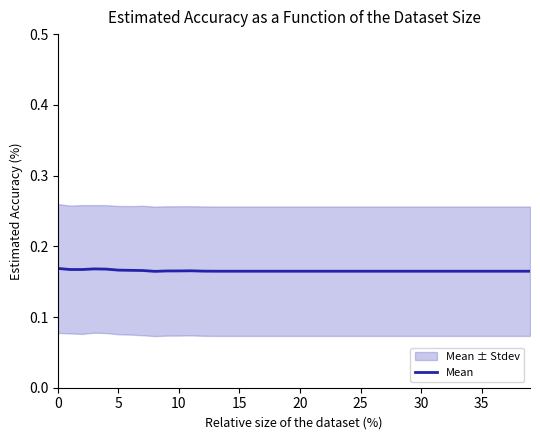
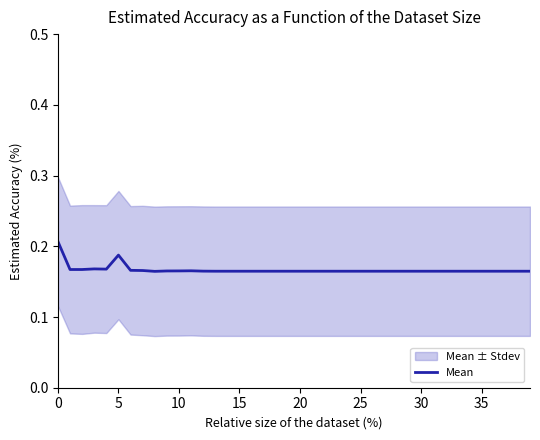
  {
    "Mean": {
-     "0": 0.17,
-     "5": 0.17,
+     "0": 0.21,
+     "5": 0.19,
      "10": 0.17,
      "15": 0.16,
      "20": 0.16,
      "25": 0.16,
      "30": 0.16,
      "35": 0.16
    }
  }
